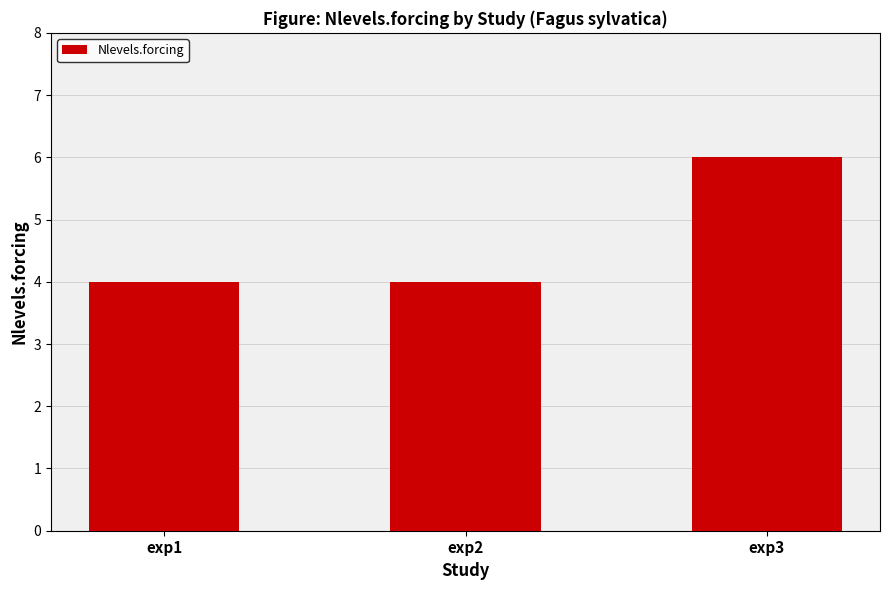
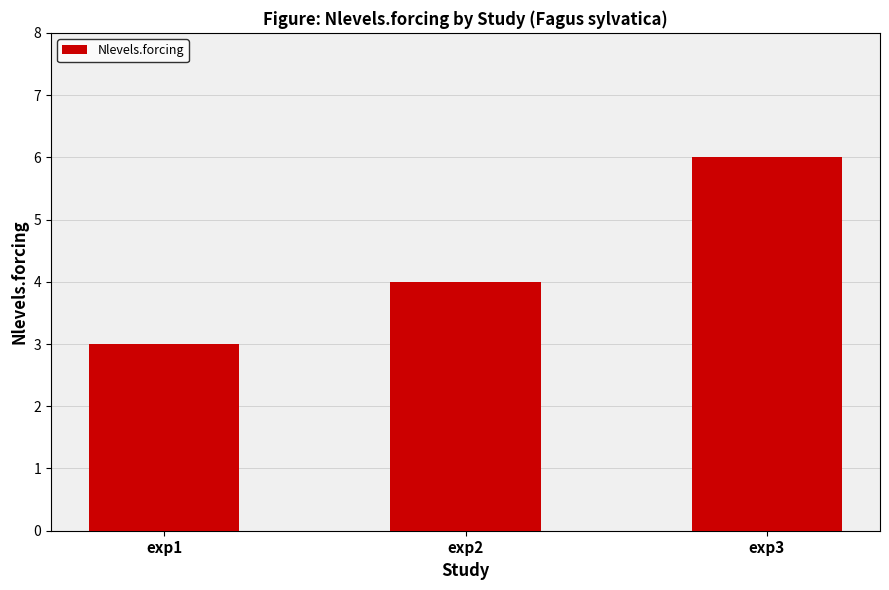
  {
-   "exp1": 4,
+   "exp1": 3,
    "exp2": 4,
    "exp3": 6
  }
